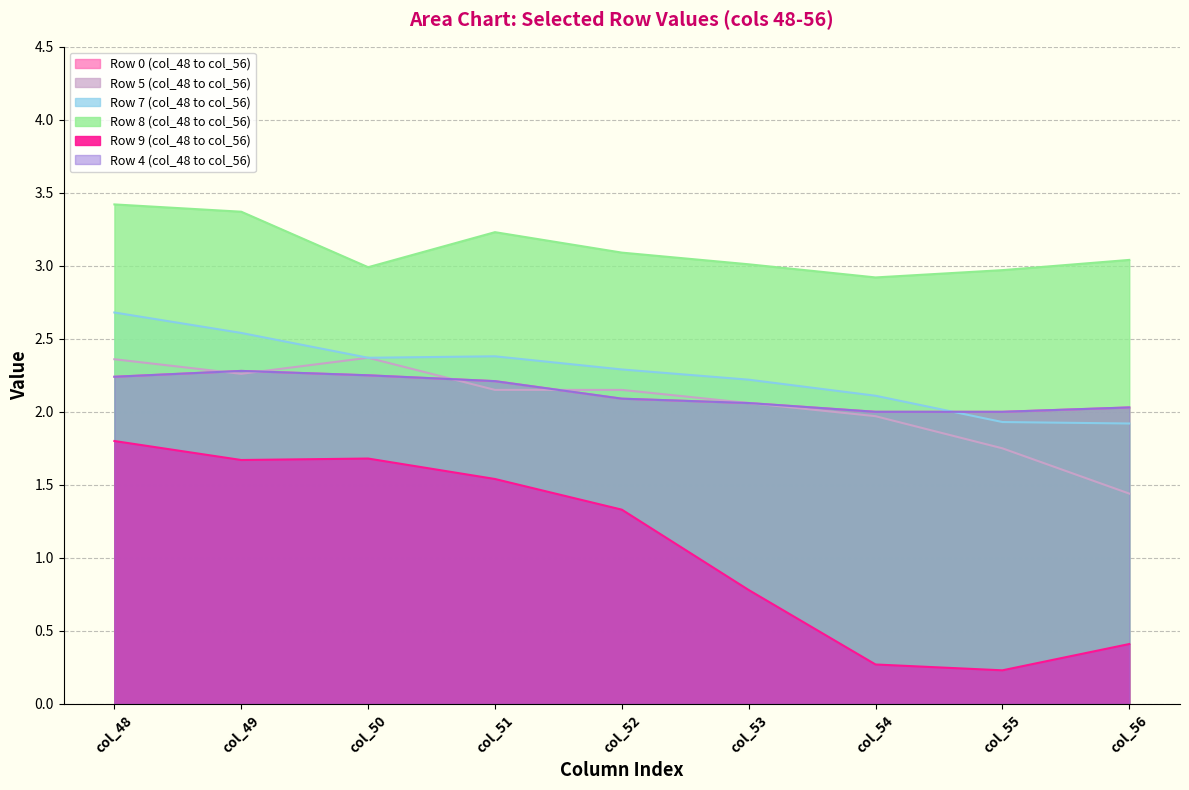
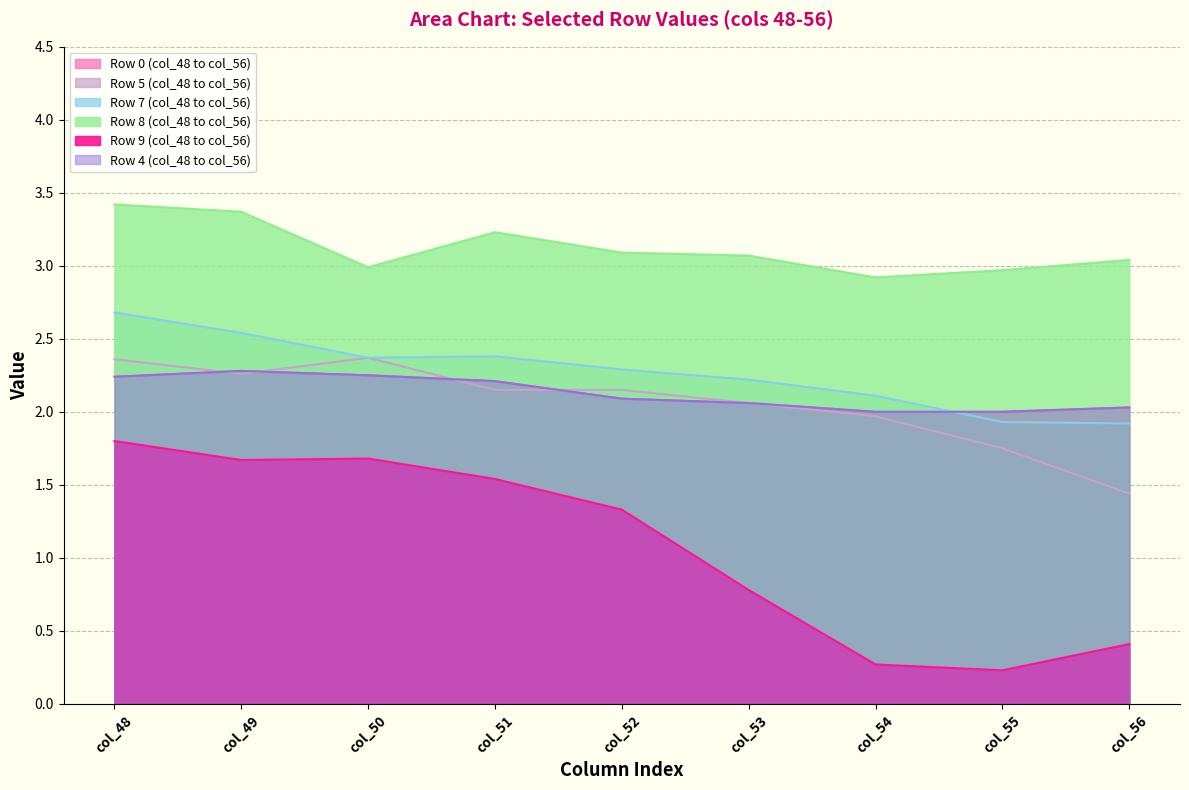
  {
    "Row 7 (col_48 to col_56)": {
      "col_48": 2.68,
      "col_49": 2.54,
      "col_51": 2.38,
      "col_52": 2.29,
      "col_53": 2.22,
      "col_54": 2.11,
      "col_55": 1.93,
      "col_56": 1.92
    },
    "Row 8 (col_48 to col_56)": {
      "col_48": 3.42,
      "col_49": 3.37,
      "col_50": 2.99,
      "col_51": 3.23,
      "col_52": 3.09,
-     "col_53": 3.01,
+     "col_53": 3.07,
      "col_54": 2.92,
      "col_55": 2.97,
      "col_56": 3.04
    },
    "Row 9 (col_48 to col_56)": {
      "col_48": 1.80,
      "col_49": 1.67,
      "col_50": 1.68,
      "col_51": 1.54,
      "col_52": 1.33,
      "col_53": 0.78,
      "col_54": 0.27,
      "col_55": 0.23,
      "col_56": 0.41
    }
  }
